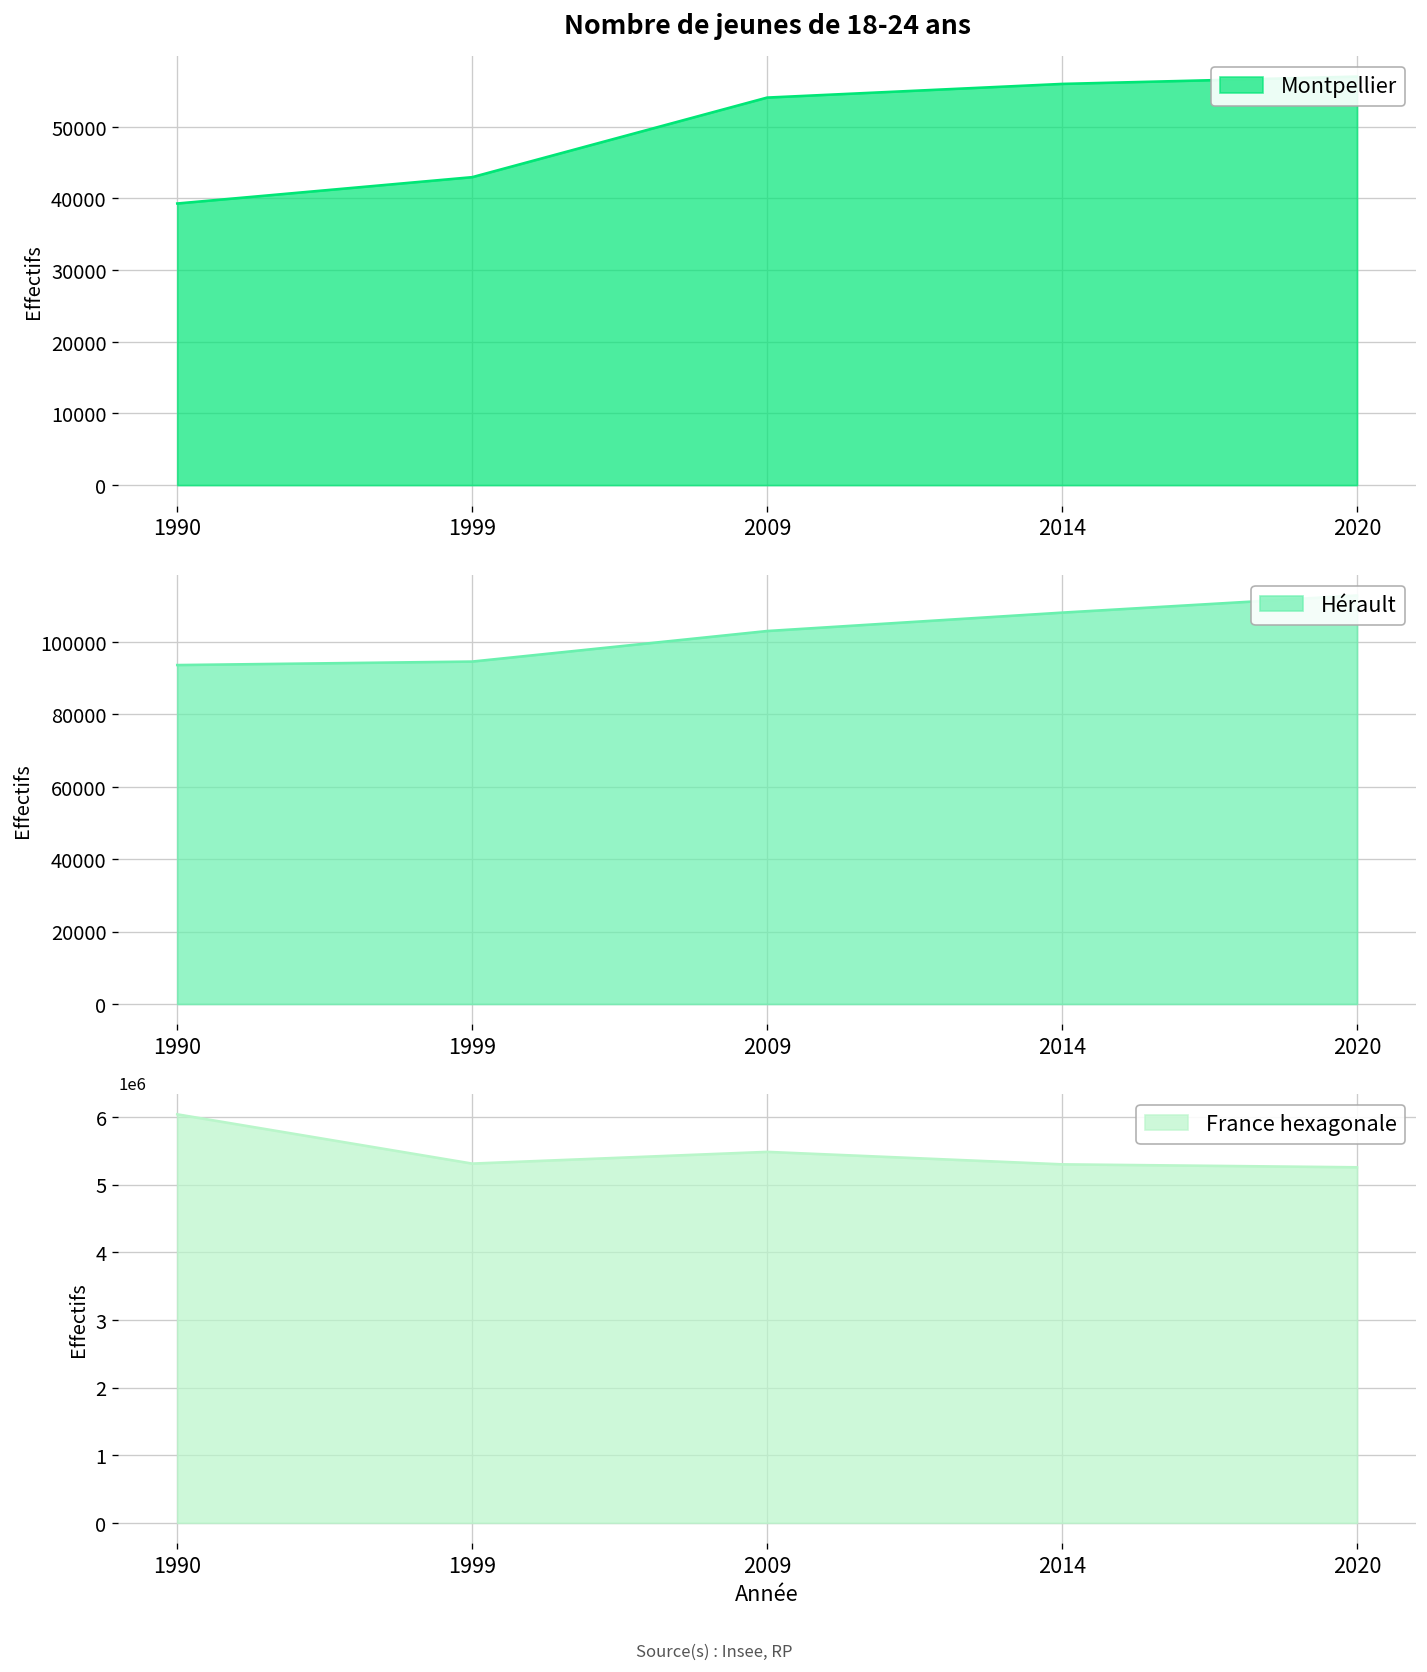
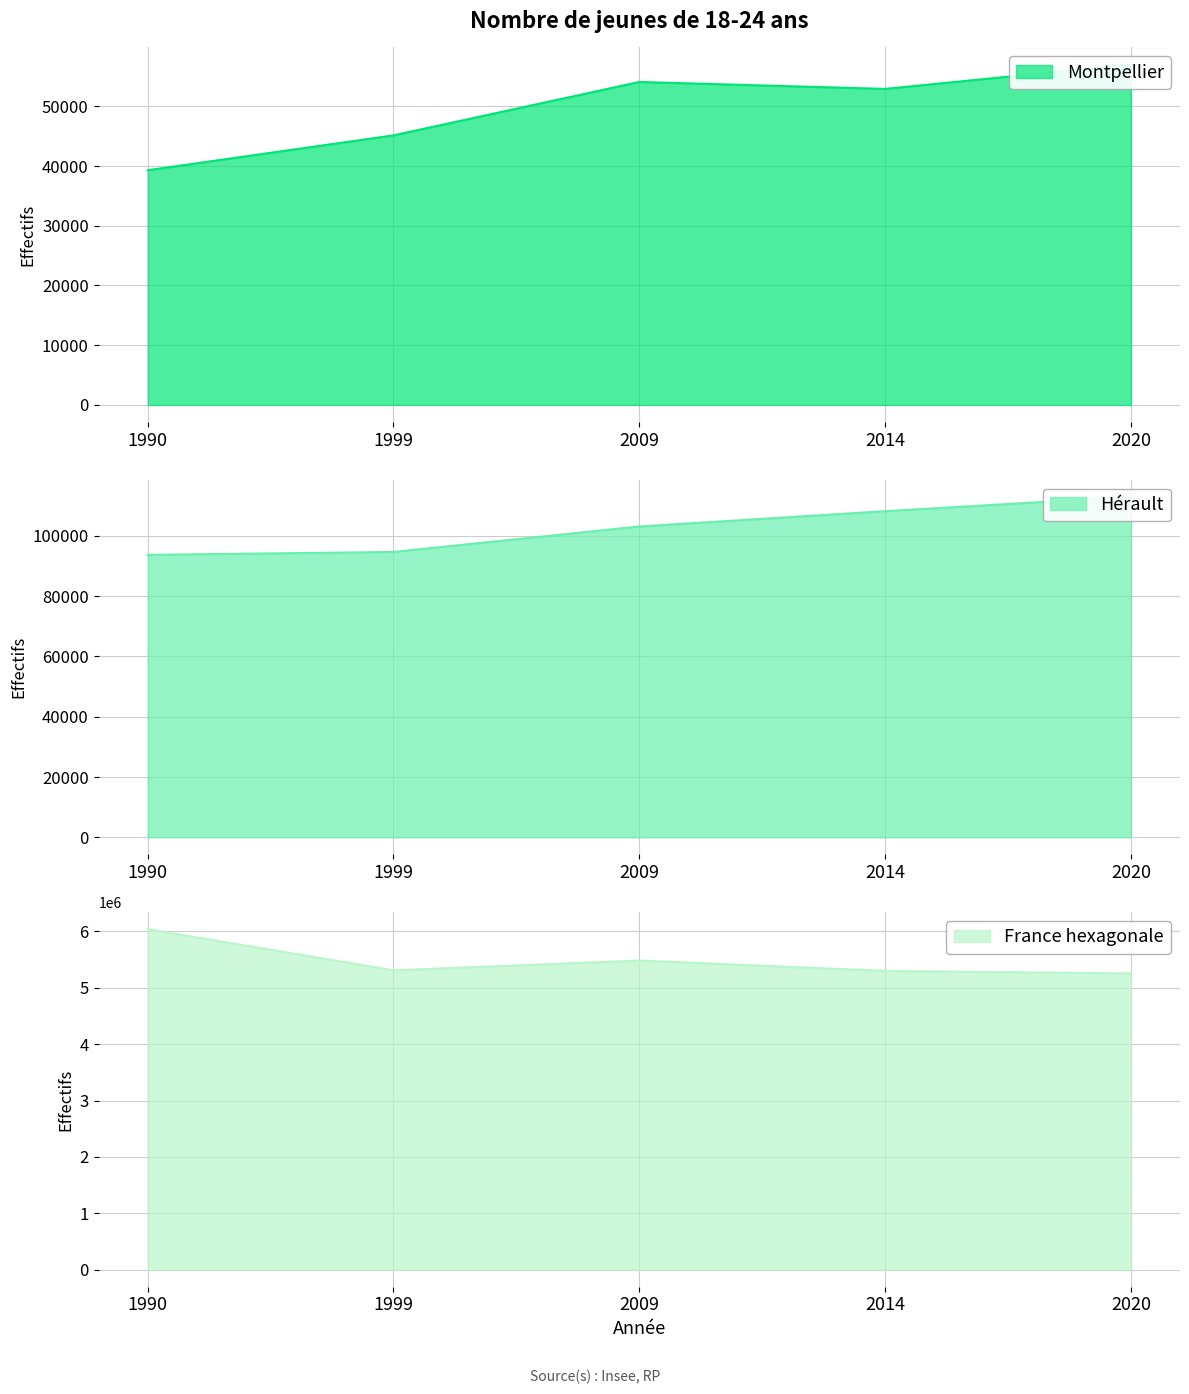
  {
    "Nombre de jeunes de 18-24 ans": {
      "1990": 39000,
-     "1999": 43000,
+     "1999": 45000,
      "2009": 54000,
-     "2014": 56000
+     "2014": 53000
    }
  }
